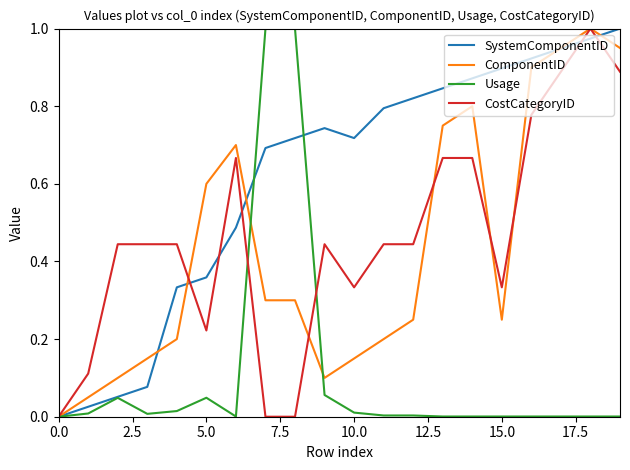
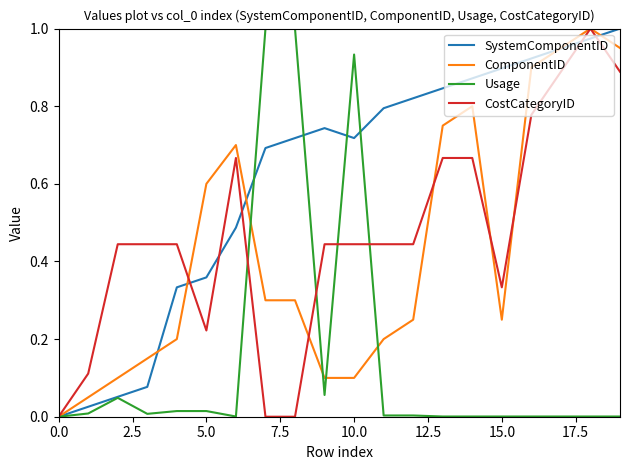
  {
    "SystemComponentID": {
      "5.0": 0.36,
      "10.0": 0.72
    },
    "ComponentID": {
      "5.0": 0.60,
-     "10.0": 0.15,
+     "10.0": 0.10,
      "15.0": 0.25
    },
    "Usage": {
-     "5.0": 0.05,
-     "10.0": 0.01,
+     "5.0": 0.01,
+     "10.0": 0.93,
      "15.0": 0.00
    },
    "CostCategoryID": {
      "5.0": 0.22,
-     "10.0": 0.33,
+     "10.0": 0.44,
      "15.0": 0.33
    }
  }
